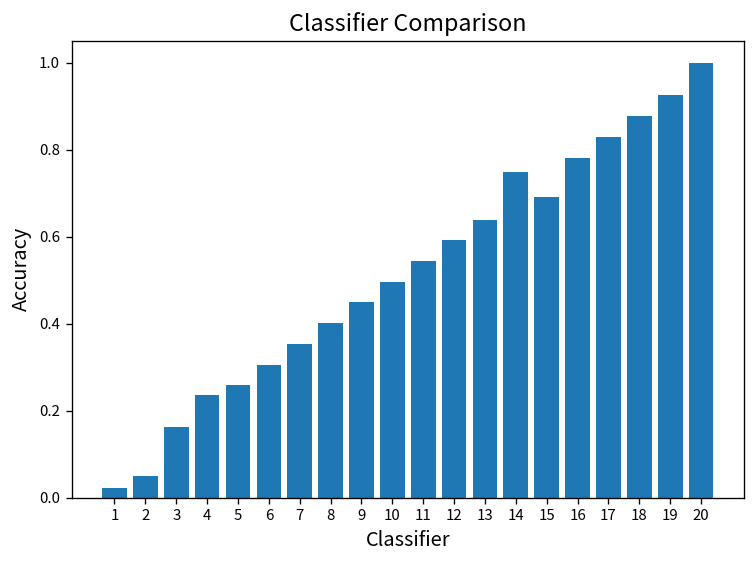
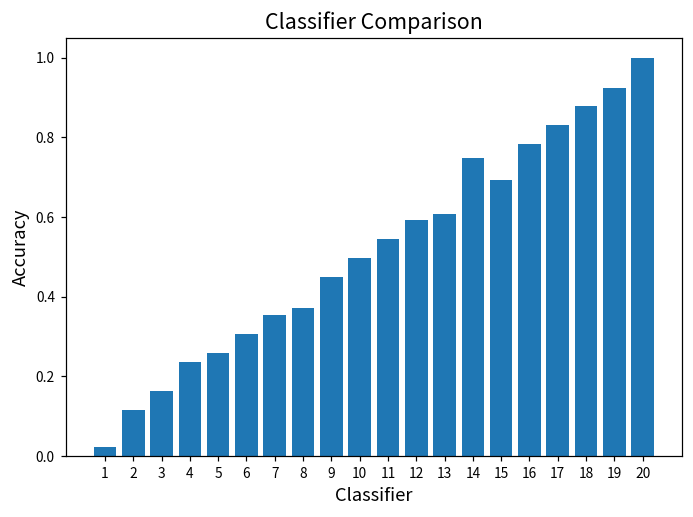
  {
    "1": 0.02,
-   "2": 0.05,
+   "2": 0.12,
    "3": 0.16,
    "4": 0.24,
    "5": 0.26,
    "6": 0.31,
    "7": 0.35,
-   "8": 0.40,
+   "8": 0.37,
    "9": 0.45,
    "10": 0.50,
    "11": 0.54,
    "12": 0.59,
-   "13": 0.64,
+   "13": 0.61,
    "14": 0.75,
    "15": 0.69,
    "16": 0.78,
    "17": 0.83,
    "18": 0.88,
    "19": 0.93,
    "20": 1.00
  }
